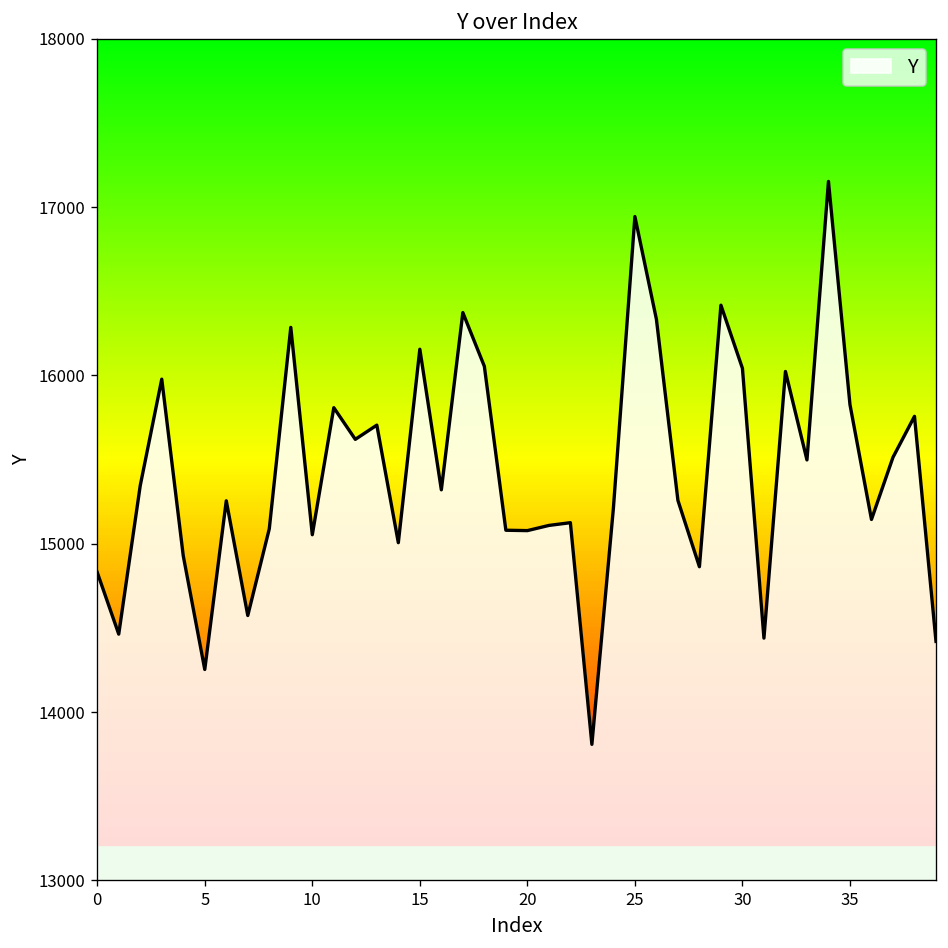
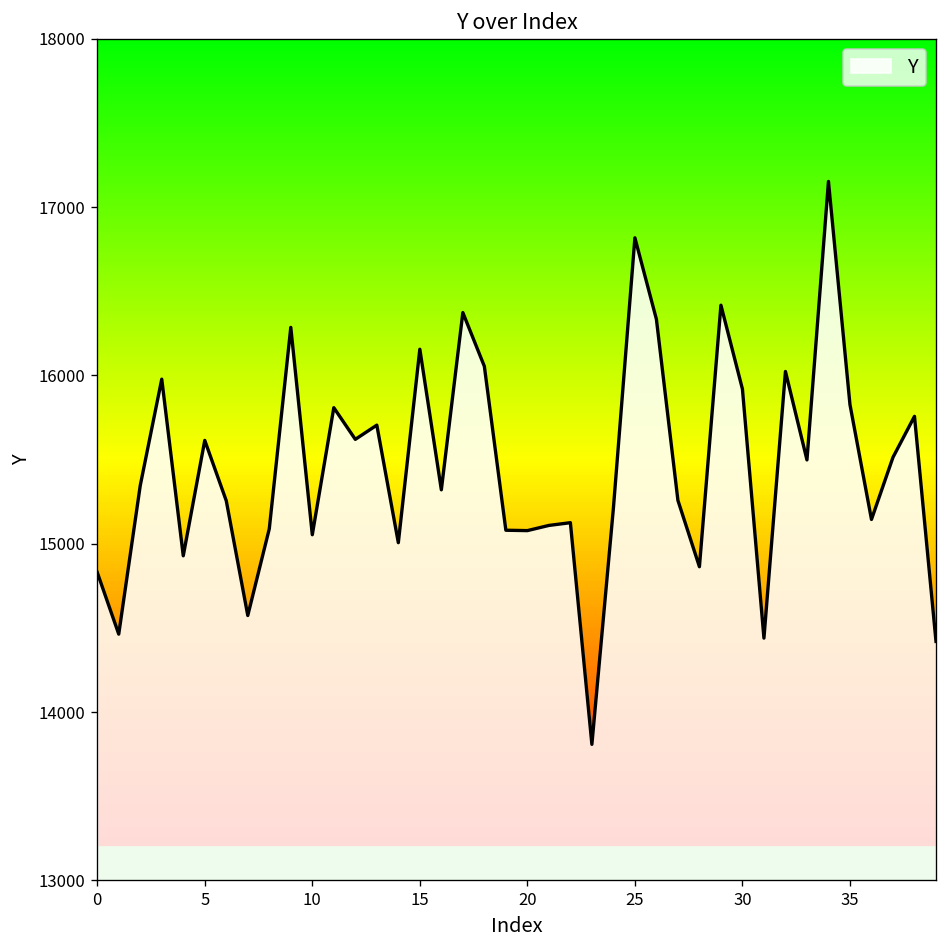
  {
    "0": 14830,
-   "5": 14250,
+   "5": 15610,
    "10": 15050,
    "15": 16160,
    "20": 15080,
-   "25": 16940,
-   "30": 16040,
+   "25": 16820,
+   "30": 15920,
    "35": 15830
  }
